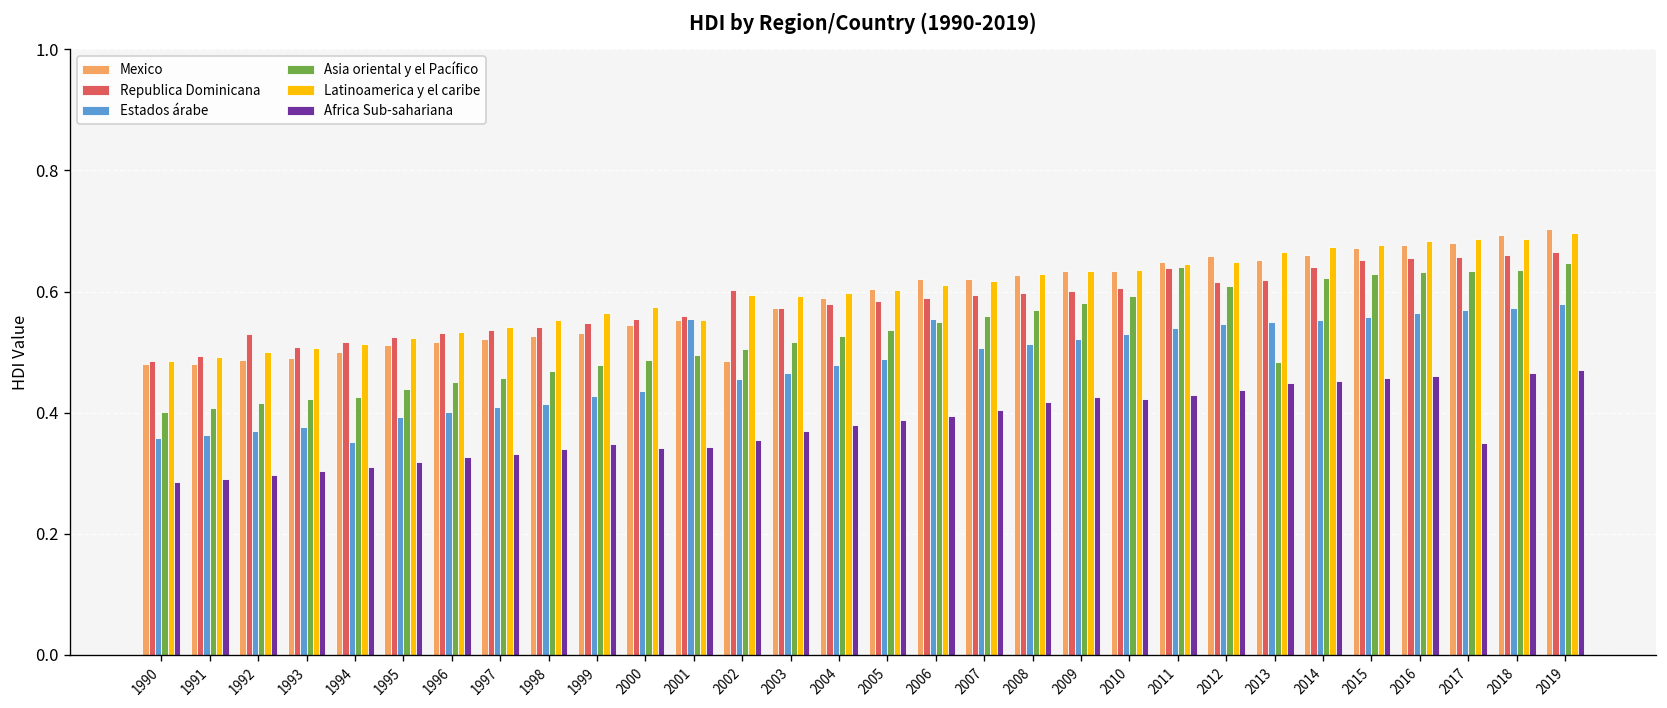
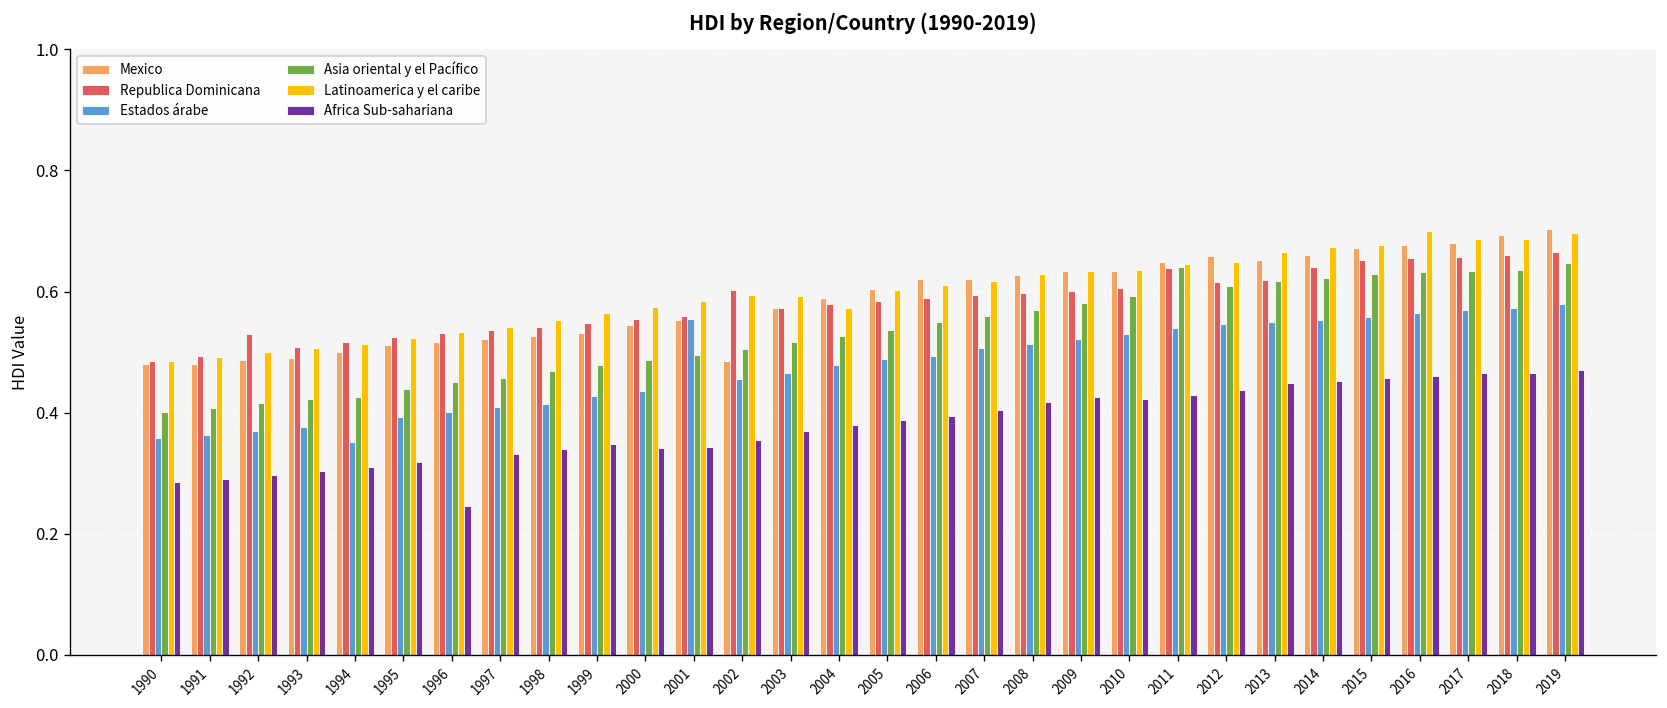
  {
    "Mexico": {
      "1990": 0.48,
      "1991": 0.48,
      "1992": 0.49,
      "1993": 0.49,
      "1994": 0.50,
      "1995": 0.51,
      "1996": 0.52,
      "1997": 0.52,
      "1998": 0.53,
      "1999": 0.53,
      "2000": 0.54,
      "2001": 0.55,
      "2002": 0.49,
      "2003": 0.57,
      "2004": 0.59,
      "2005": 0.60,
      "2006": 0.62,
      "2007": 0.62,
      "2008": 0.63,
      "2009": 0.63,
      "2010": 0.63,
      "2011": 0.65,
      "2012": 0.66,
      "2013": 0.65,
      "2014": 0.66,
      "2015": 0.67,
      "2016": 0.68,
      "2017": 0.68,
      "2018": 0.69,
      "2019": 0.70
    },
    "Republica Dominicana": {
      "1990": 0.49,
      "1991": 0.49,
      "1992": 0.53,
      "1993": 0.51,
      "1994": 0.52,
      "1995": 0.53,
      "1996": 0.53,
      "1997": 0.54,
      "1998": 0.54,
      "1999": 0.55,
      "2000": 0.55,
      "2001": 0.56,
      "2002": 0.60,
      "2003": 0.57,
      "2004": 0.58,
      "2005": 0.59,
      "2006": 0.59,
      "2007": 0.60,
      "2008": 0.60,
      "2009": 0.60,
      "2010": 0.61,
      "2011": 0.64,
      "2012": 0.62,
      "2013": 0.62,
      "2014": 0.64,
      "2015": 0.65,
      "2016": 0.66,
      "2017": 0.66,
      "2018": 0.66,
      "2019": 0.67
    },
    "Estados árabe": {
      "1990": 0.36,
      "1991": 0.36,
      "1992": 0.37,
      "1993": 0.38,
      "1994": 0.35,
      "1995": 0.39,
      "1996": 0.40,
      "1997": 0.41,
      "1998": 0.41,
      "1999": 0.43,
      "2000": 0.44,
      "2001": 0.56,
      "2002": 0.46,
      "2003": 0.47,
      "2004": 0.48,
      "2005": 0.49,
-     "2006": 0.55,
+     "2006": 0.49,
      "2007": 0.51,
      "2008": 0.51,
      "2009": 0.52,
      "2010": 0.53,
      "2011": 0.54,
      "2012": 0.55,
      "2013": 0.55,
      "2014": 0.55,
      "2015": 0.56,
      "2016": 0.56,
      "2017": 0.57,
      "2018": 0.57,
      "2019": 0.58
    },
    "Asia oriental y el Pacífico": {
      "1990": 0.40,
      "1991": 0.41,
      "1992": 0.42,
      "1993": 0.42,
      "1994": 0.43,
      "1995": 0.44,
      "1996": 0.45,
      "1997": 0.46,
      "1998": 0.47,
      "1999": 0.48,
      "2000": 0.49,
      "2001": 0.50,
      "2002": 0.51,
      "2003": 0.52,
      "2004": 0.53,
      "2005": 0.54,
      "2006": 0.55,
      "2007": 0.56,
      "2008": 0.57,
      "2009": 0.58,
      "2010": 0.59,
      "2011": 0.64,
      "2012": 0.61,
-     "2013": 0.48,
+     "2013": 0.62,
      "2014": 0.62,
      "2015": 0.63,
      "2016": 0.63,
      "2017": 0.63,
      "2018": 0.64,
      "2019": 0.65
    },
    "Latinoamerica y el caribe": {
      "1990": 0.49,
      "1991": 0.49,
      "1992": 0.50,
      "1993": 0.51,
      "1994": 0.51,
      "1995": 0.52,
      "1996": 0.53,
      "1997": 0.54,
      "1998": 0.55,
      "1999": 0.56,
      "2000": 0.57,
-     "2001": 0.55,
+     "2001": 0.59,
      "2002": 0.59,
      "2003": 0.59,
-     "2004": 0.60,
+     "2004": 0.57,
      "2005": 0.60,
      "2006": 0.61,
      "2007": 0.62,
      "2008": 0.63,
      "2009": 0.63,
      "2010": 0.64,
      "2011": 0.65,
      "2012": 0.65,
      "2013": 0.67,
      "2014": 0.67,
      "2015": 0.68,
-     "2016": 0.68,
+     "2016": 0.70,
      "2017": 0.69,
      "2018": 0.69,
      "2019": 0.70
    },
    "Africa Sub-sahariana": {
      "1990": 0.29,
      "1991": 0.29,
      "1992": 0.30,
      "1993": 0.30,
      "1994": 0.31,
      "1995": 0.32,
-     "1996": 0.33,
+     "1996": 0.25,
      "1997": 0.33,
      "1998": 0.34,
      "1999": 0.35,
      "2000": 0.34,
      "2001": 0.34,
      "2002": 0.36,
      "2003": 0.37,
      "2004": 0.38,
      "2005": 0.39,
      "2006": 0.40,
      "2007": 0.40,
      "2008": 0.42,
      "2009": 0.43,
      "2010": 0.42,
      "2011": 0.43,
      "2012": 0.44,
      "2013": 0.45,
      "2014": 0.45,
      "2015": 0.46,
      "2016": 0.46,
-     "2017": 0.35,
+     "2017": 0.47,
      "2018": 0.47,
      "2019": 0.47
    }
  }
